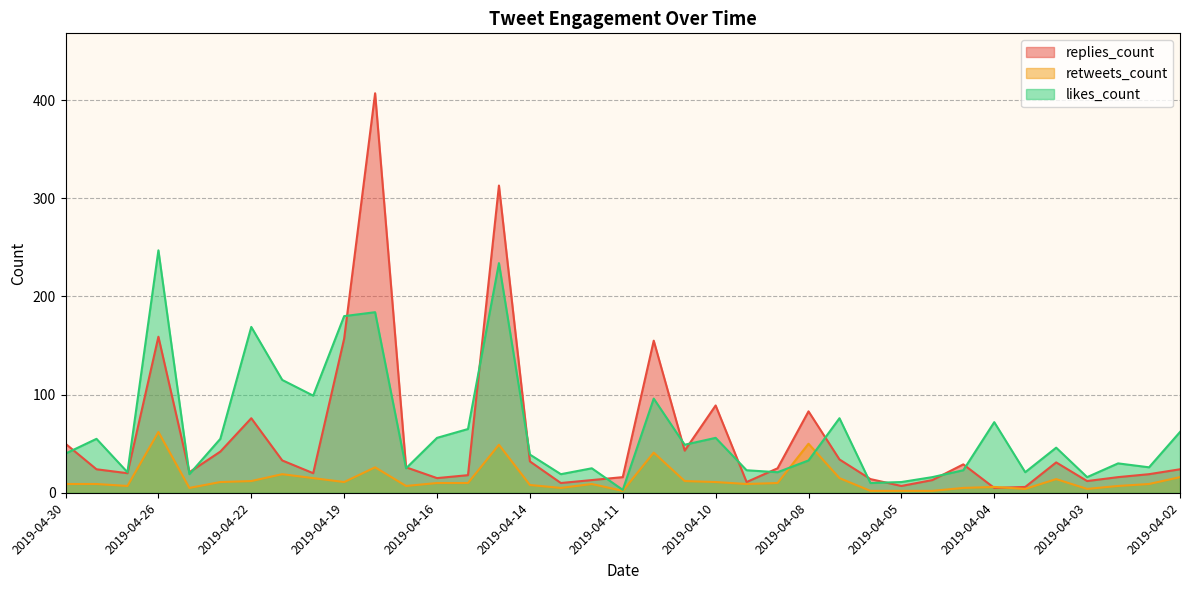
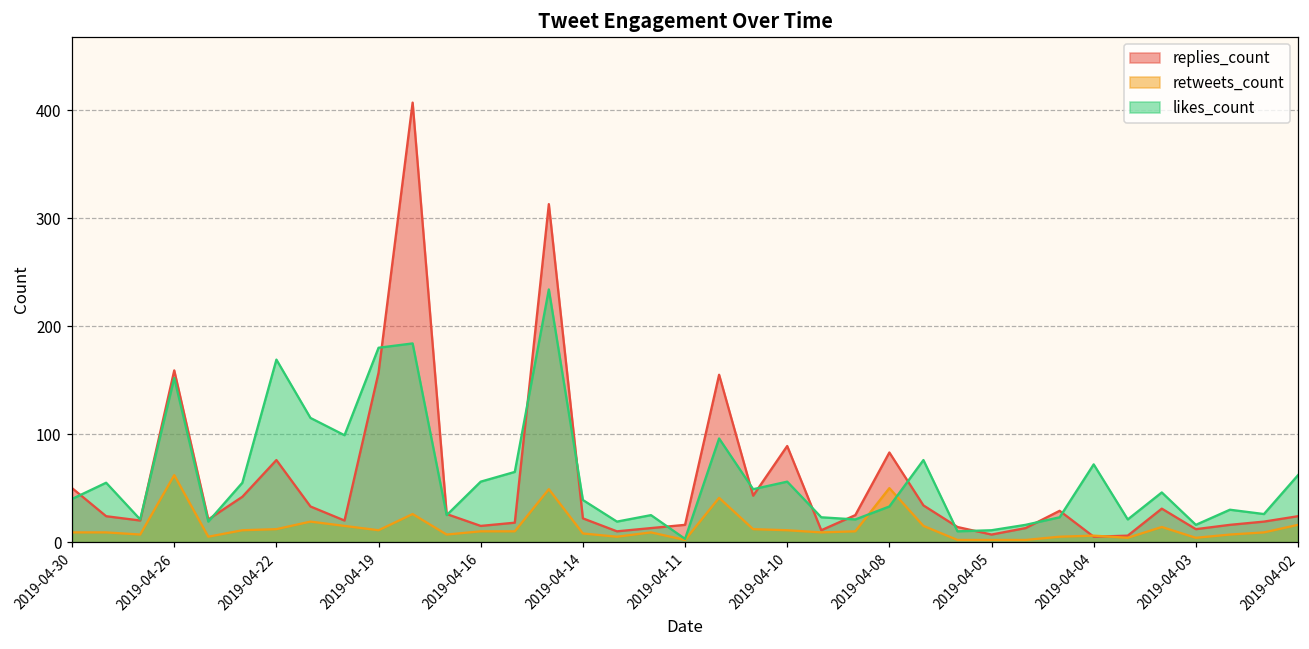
  {
    "replies_count": {
      "2019-04-26": 160,
      "2019-04-22": 80,
      "2019-04-19": 160,
-     "2019-04-14": 30,
+     "2019-04-14": 20,
      "2019-04-08": 80
    },
    "retweets_count": {
      "2019-04-26": 60,
      "2019-04-22": 10,
      "2019-04-19": 10,
      "2019-04-14": 10,
      "2019-04-08": 50
    },
    "likes_count": {
-     "2019-04-26": 250,
+     "2019-04-26": 150,
      "2019-04-22": 170,
      "2019-04-19": 180,
      "2019-04-14": 40,
      "2019-04-08": 30
    }
  }
